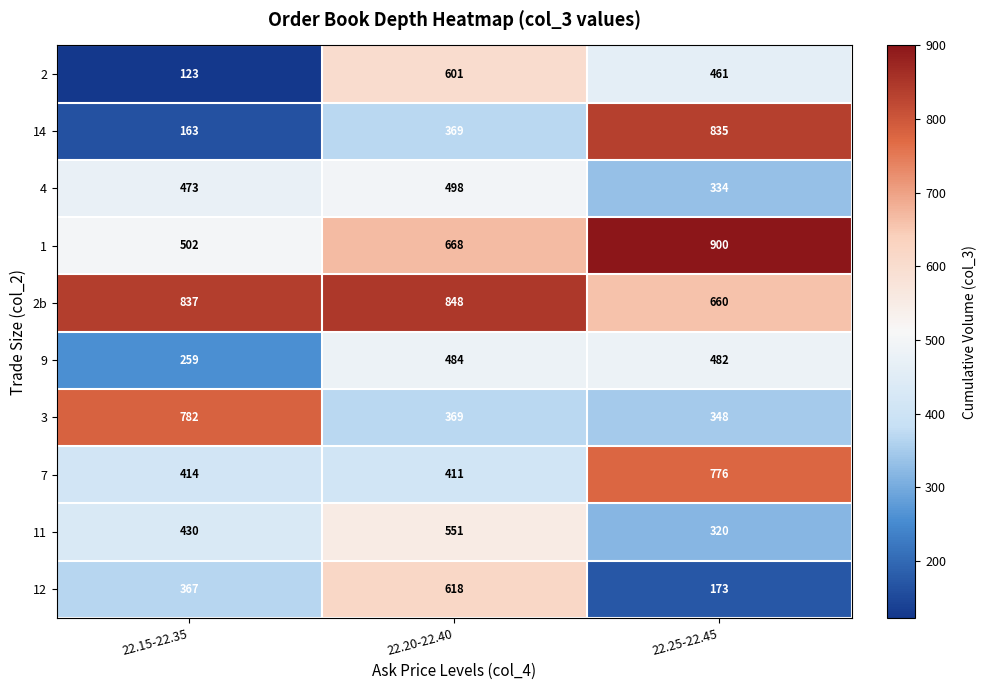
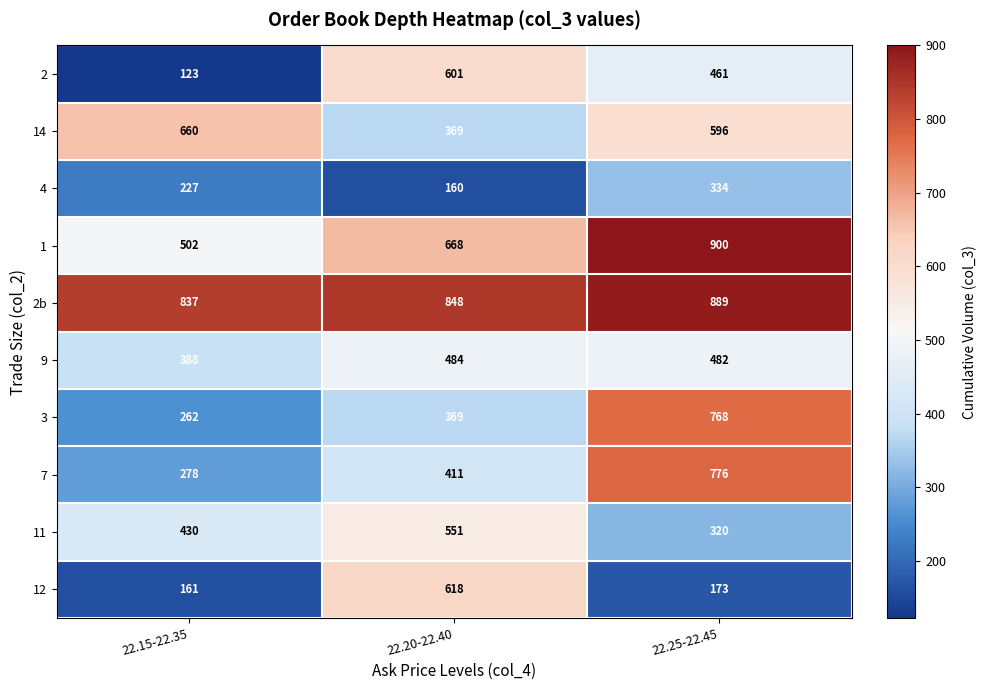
  {
    "2": {
      "22.15-22.35": 123,
      "22.20-22.40": 601,
      "22.25-22.45": 461
    },
    "14": {
-     "22.15-22.35": 163,
+     "22.15-22.35": 660,
      "22.20-22.40": 369,
-     "22.25-22.45": 835
+     "22.25-22.45": 596
    },
    "4": {
-     "22.15-22.35": 473,
-     "22.20-22.40": 498,
+     "22.15-22.35": 227,
+     "22.20-22.40": 160,
      "22.25-22.45": 334
    },
    "1": {
      "22.15-22.35": 502,
      "22.20-22.40": 668,
      "22.25-22.45": 900
    },
    "2b": {
      "22.15-22.35": 837,
      "22.20-22.40": 848,
-     "22.25-22.45": 660
+     "22.25-22.45": 889
    },
    "9": {
-     "22.15-22.35": 259,
+     "22.15-22.35": 388,
      "22.20-22.40": 484,
      "22.25-22.45": 482
    },
    "3": {
-     "22.15-22.35": 782,
+     "22.15-22.35": 262,
      "22.20-22.40": 369,
-     "22.25-22.45": 348
+     "22.25-22.45": 768
    },
    "7": {
-     "22.15-22.35": 414,
+     "22.15-22.35": 278,
      "22.20-22.40": 411,
      "22.25-22.45": 776
    },
    "11": {
      "22.15-22.35": 430,
      "22.20-22.40": 551,
      "22.25-22.45": 320
    },
    "12": {
-     "22.15-22.35": 367,
+     "22.15-22.35": 161,
      "22.20-22.40": 618,
      "22.25-22.45": 173
    }
  }
